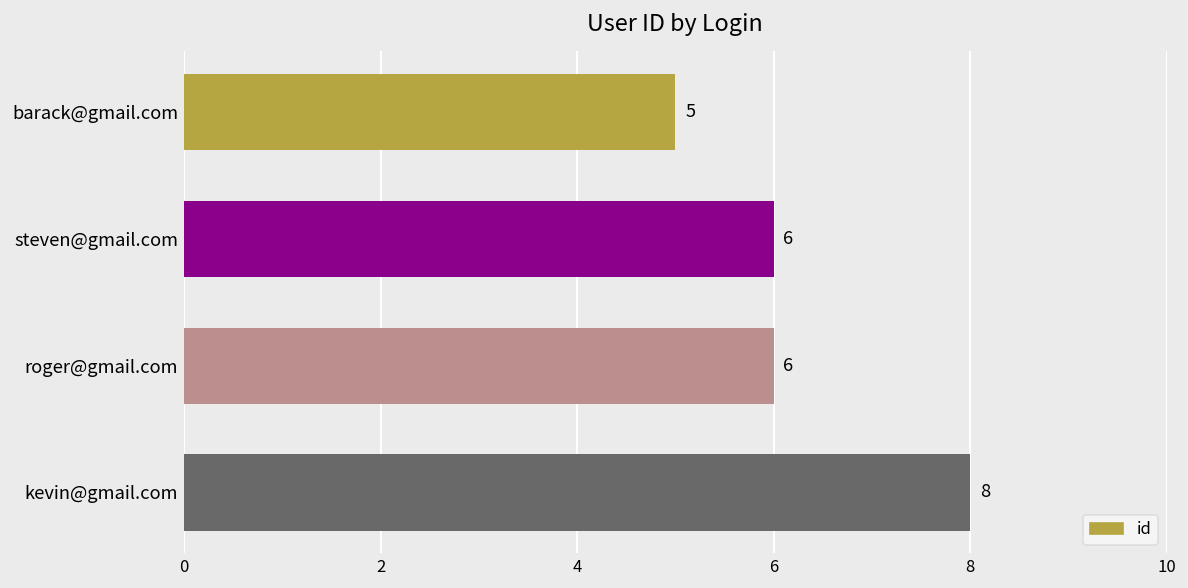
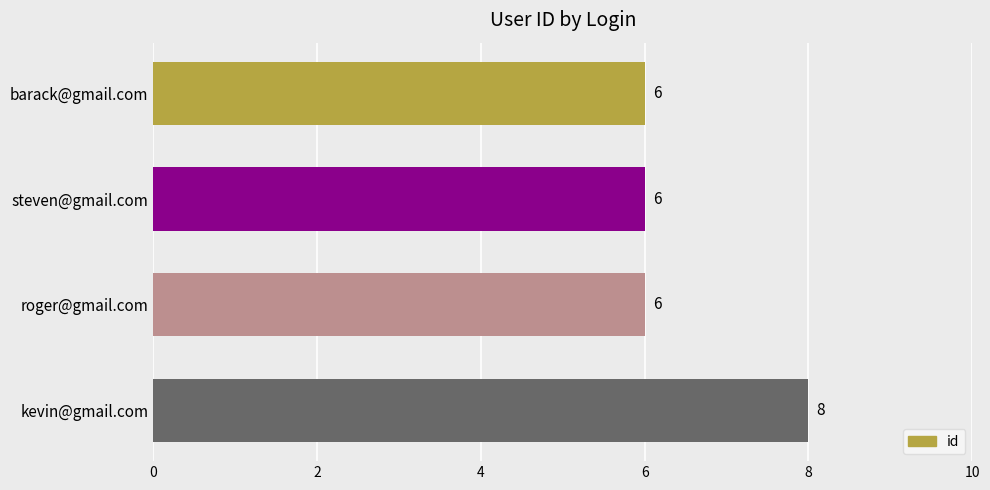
  {
-   "barack@gmail.com": 5,
+   "barack@gmail.com": 6,
    "steven@gmail.com": 6,
    "roger@gmail.com": 6,
    "kevin@gmail.com": 8
  }
